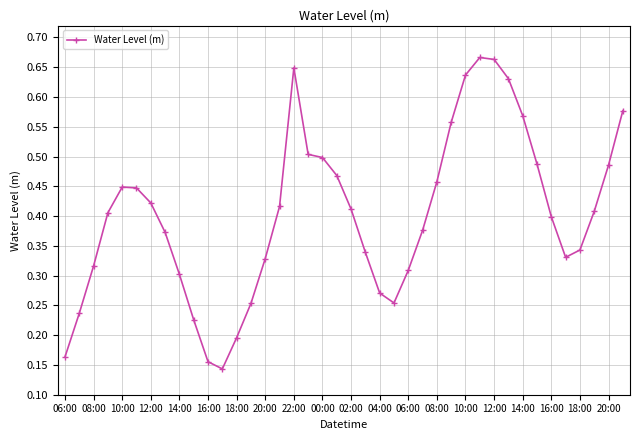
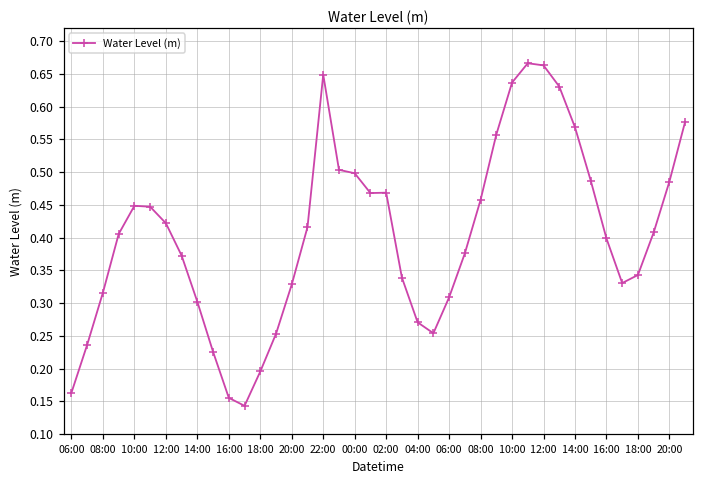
  {
    "22:00": 0.65,
    "00:00": 0.50,
-   "02:00": 0.41,
+   "02:00": 0.47,
    "04:00": 0.27
  }
